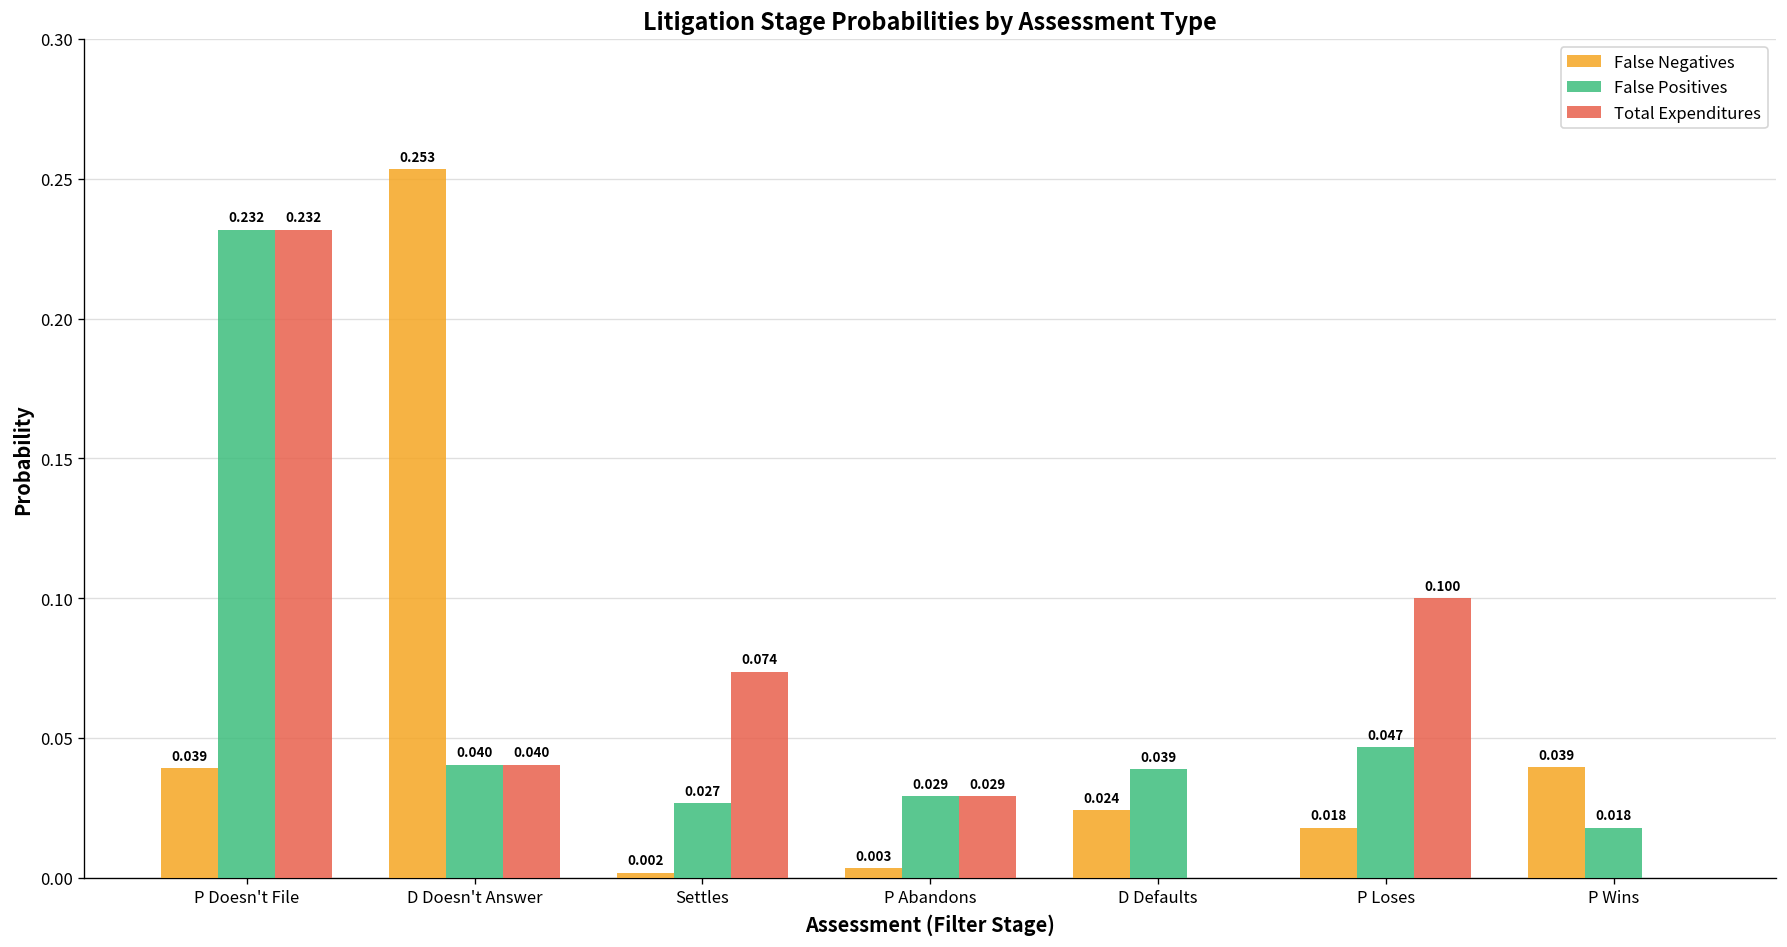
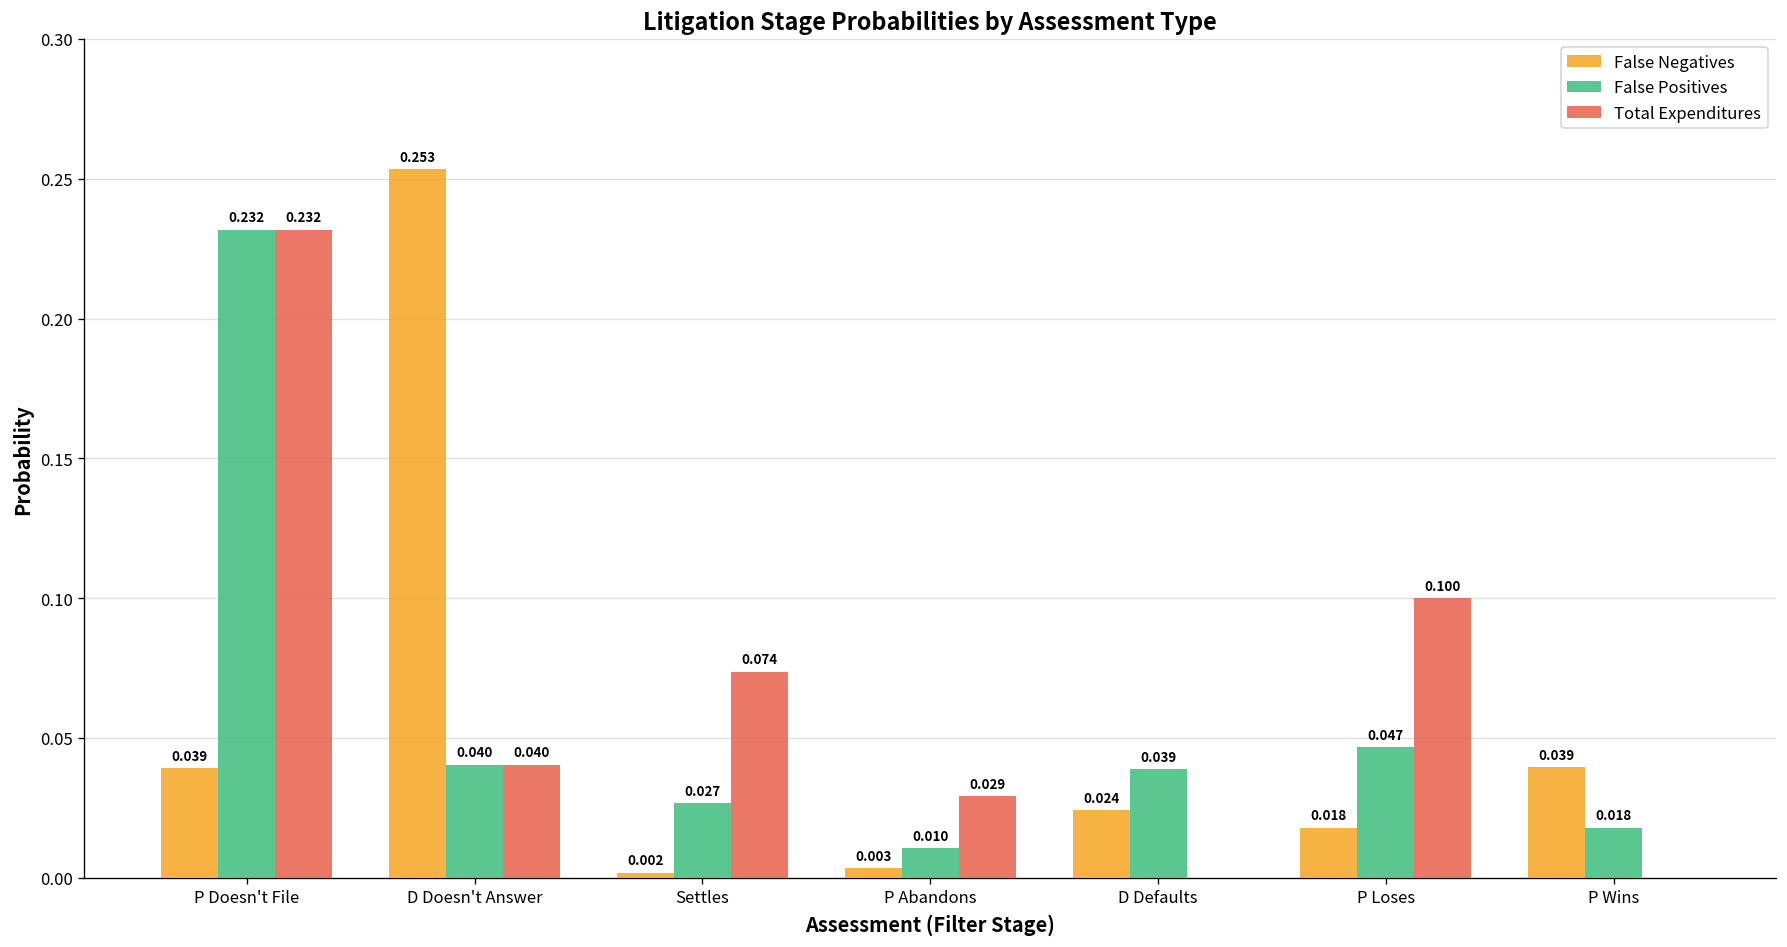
  {
    "False Negatives": {
      "P Doesn't File": 0.039,
      "D Doesn't Answer": 0.253,
      "Settles": 0.002,
      "P Abandons": 0.003,
      "D Defaults": 0.024,
      "P Loses": 0.018,
      "P Wins": 0.039
    },
    "False Positives": {
      "P Doesn't File": 0.232,
      "D Doesn't Answer": 0.040,
      "Settles": 0.027,
-     "P Abandons": 0.029,
+     "P Abandons": 0.010,
      "D Defaults": 0.039,
      "P Loses": 0.047,
      "P Wins": 0.018
    },
    "Total Expenditures": {
      "P Doesn't File": 0.232,
      "D Doesn't Answer": 0.040,
      "Settles": 0.074,
      "P Abandons": 0.029,
      "P Loses": 0.100
    }
  }
